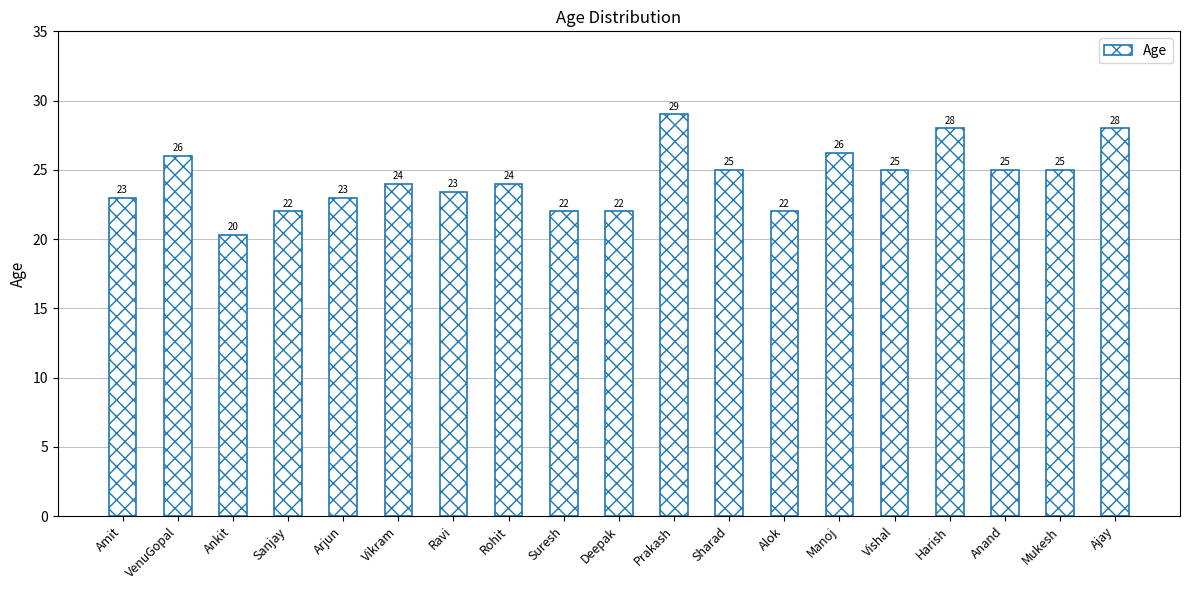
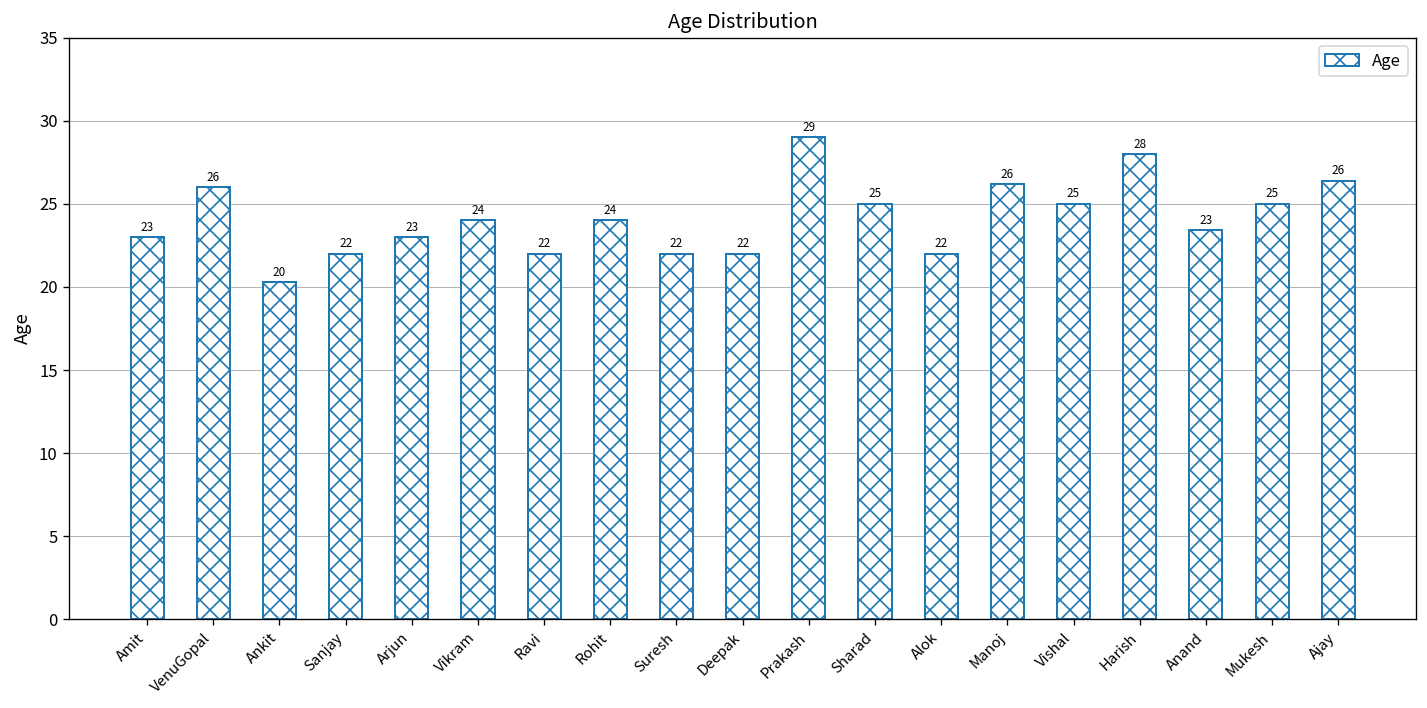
  {
    "Amit": 23,
    "VenuGopal": 26,
    "Ankit": 20,
    "Sanjay": 22,
    "Arjun": 23,
    "Vikram": 24,
-   "Ravi": 23,
+   "Ravi": 22,
    "Rohit": 24,
    "Suresh": 22,
    "Deepak": 22,
    "Prakash": 29,
    "Sharad": 25,
    "Alok": 22,
    "Manoj": 26,
    "Vishal": 25,
    "Harish": 28,
-   "Anand": 25,
+   "Anand": 23,
    "Mukesh": 25,
-   "Ajay": 28
+   "Ajay": 26
  }
